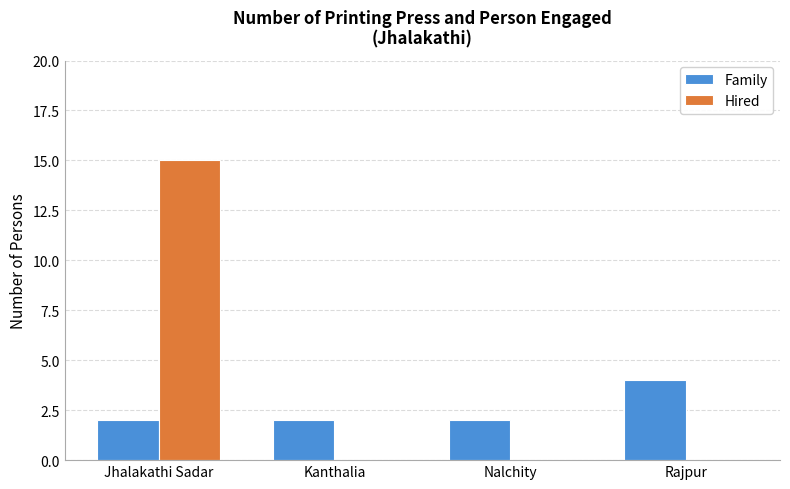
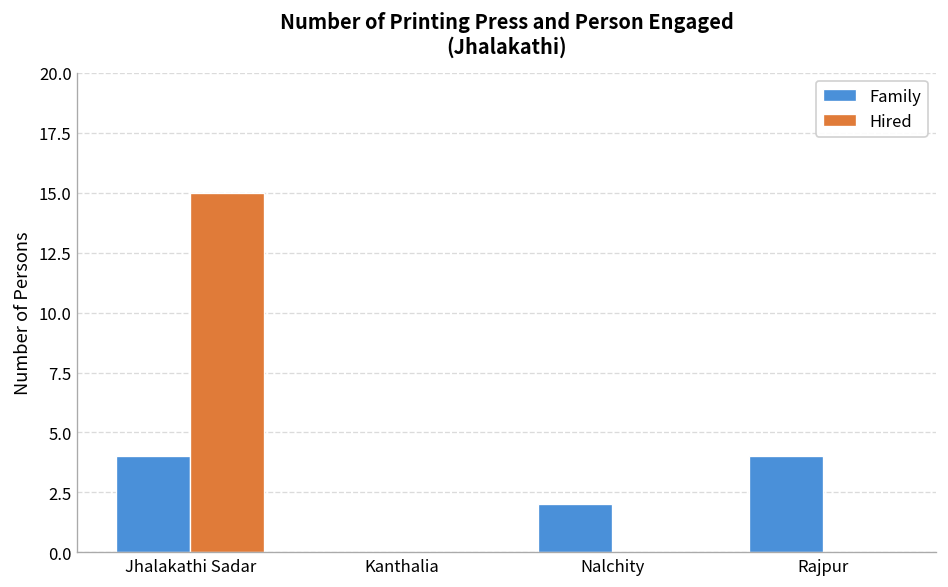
  {
    "Family": {
-     "Jhalakathi Sadar": 2,
-     "Kanthalia": 2,
+     "Jhalakathi Sadar": 4,
+     "Kanthalia": 0,
      "Nalchity": 2,
      "Rajpur": 4
    },
    "Hired": {
      "Jhalakathi Sadar": 15,
      "Kanthalia": 0,
      "Nalchity": 0,
      "Rajpur": 0
    }
  }
